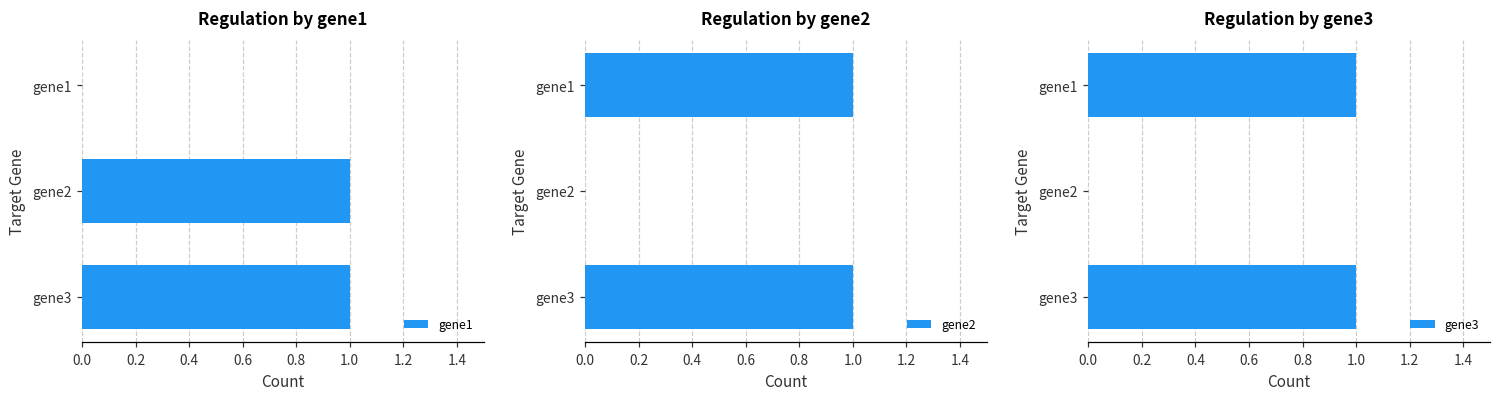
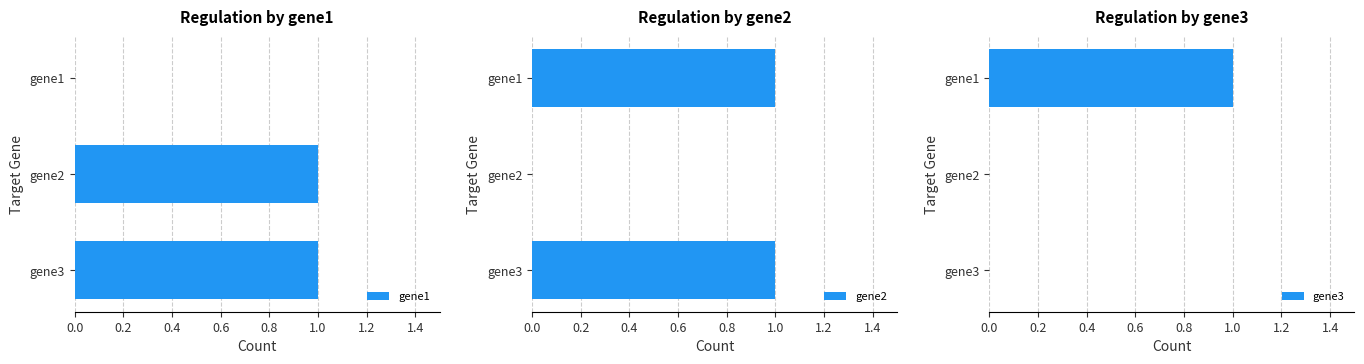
  {
    "Regulation by gene1": {
      "gene1": 0.00,
      "gene2": 1.00,
      "gene3": 1.00
    },
    "Regulation by gene2": {
      "gene1": 1.00,
      "gene2": 0.00,
      "gene3": 1.00
    },
    "Regulation by gene3": {
      "gene1": 1,
      "gene2": 0,
-     "gene3": 1
+     "gene3": 0
    }
  }
